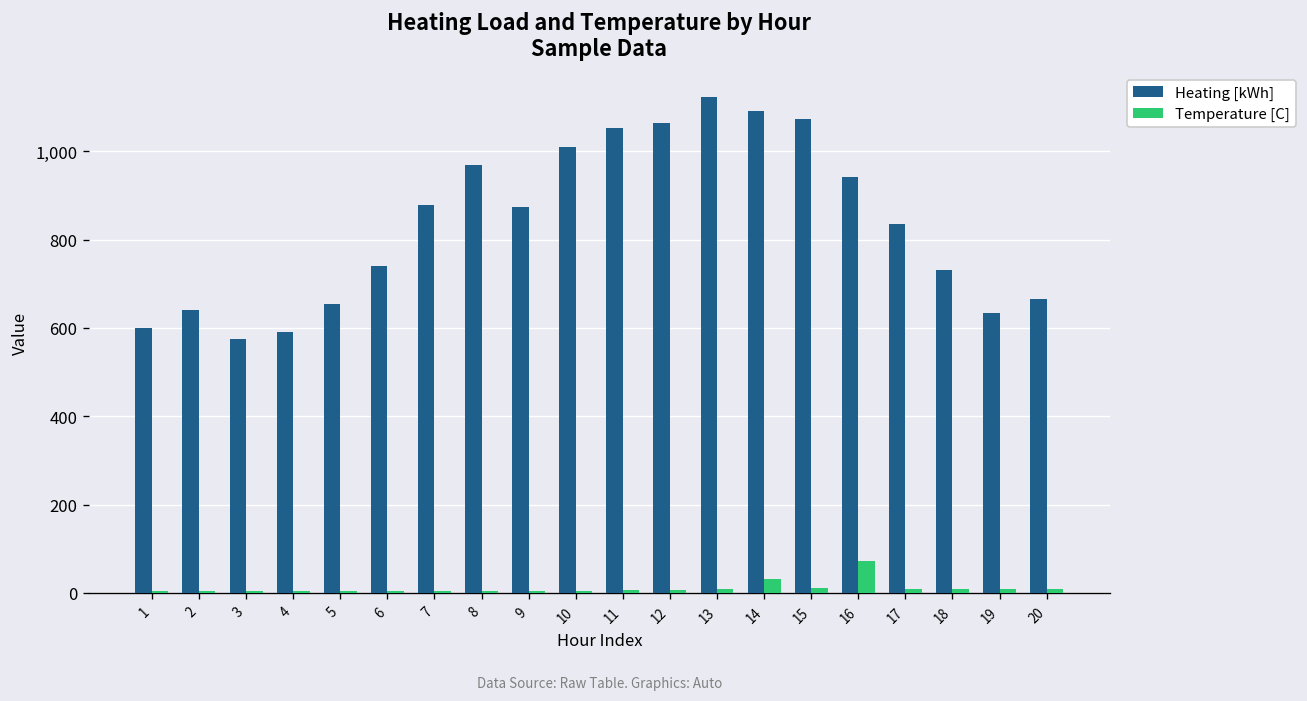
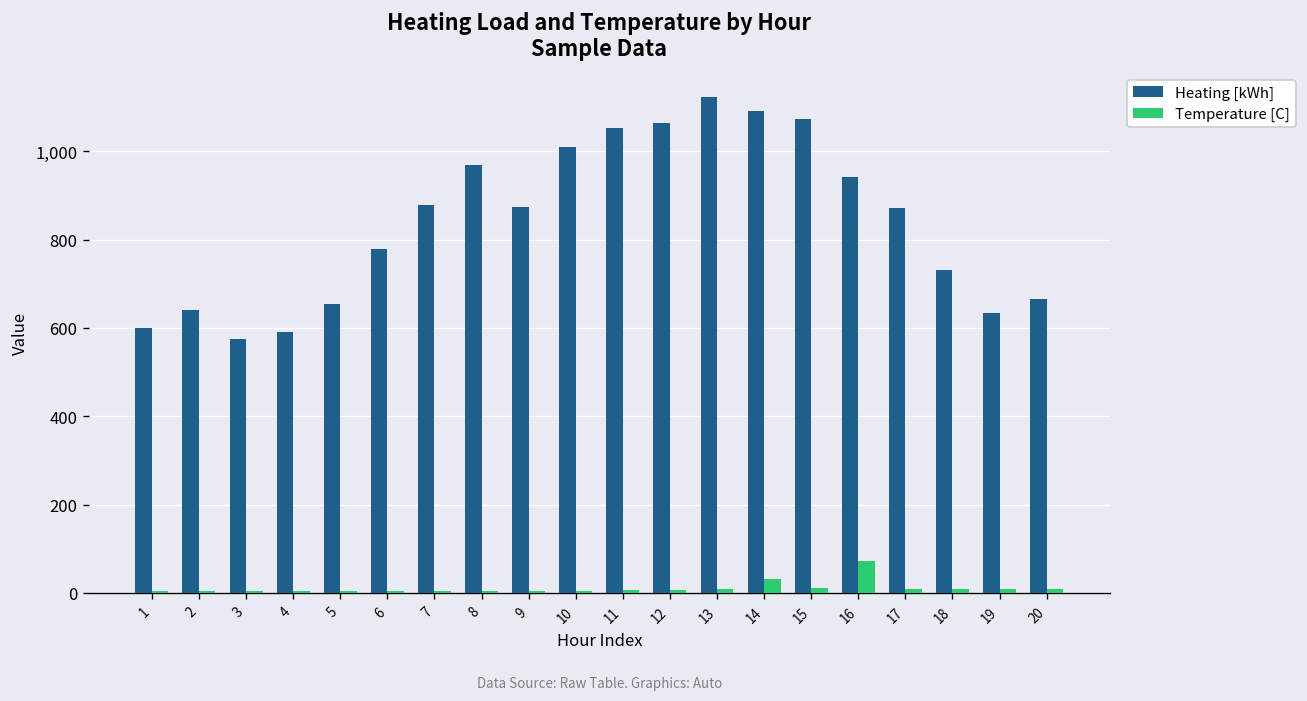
  {
    "Heating [kWh]": {
      "1": "600",
      "2": "640",
      "3": "570",
      "4": "590",
      "5": "650",
-     "6": "740",
+     "6": "780",
      "7": "880",
      "8": "970",
      "9": "870",
      "10": "1,010",
      "11": "1,050",
      "12": "1,060",
      "13": "1,120",
      "14": "1,090",
      "15": "1,070",
      "16": "940",
-     "17": "840",
+     "17": "870",
      "18": "730",
      "19": "630",
      "20": "660"
    },
    "Temperature [C]": {
      "12": "10",
      "13": "10",
      "14": "30",
      "15": "10",
      "16": "70",
      "17": "10",
      "18": "10",
      "19": "10",
      "20": "10"
    }
  }
